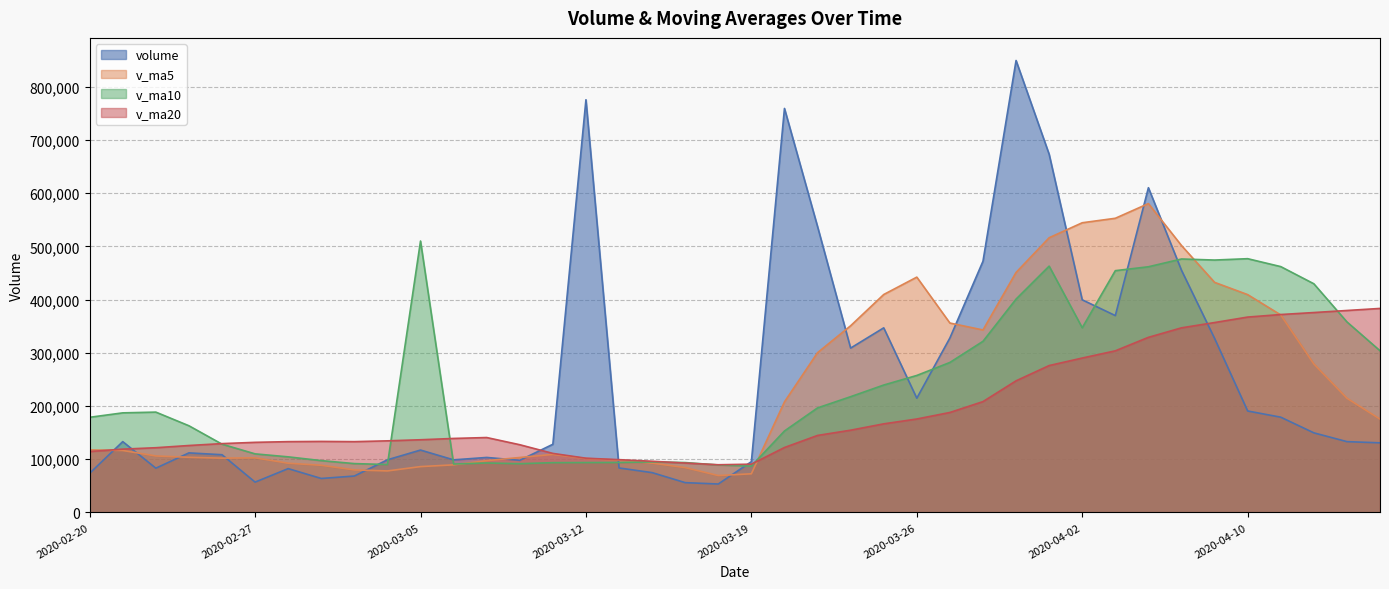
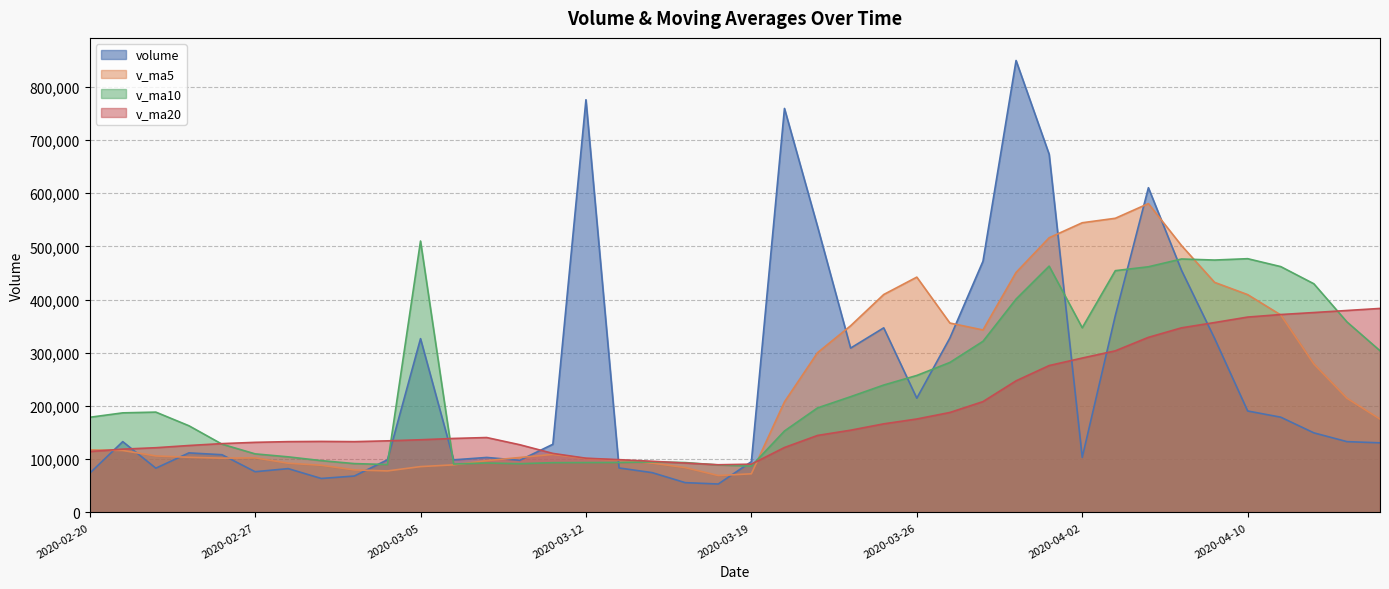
  {
    "volume": {
      "2020-02-20": "70,000",
-     "2020-02-27": "60,000",
-     "2020-03-05": "120,000",
+     "2020-02-27": "80,000",
+     "2020-03-05": "330,000",
      "2020-03-12": "780,000",
      "2020-03-26": "210,000",
-     "2020-04-02": "400,000",
+     "2020-04-02": "100,000",
      "2020-04-10": "190,000"
    },
    "v_ma10": {
      "2020-02-20": "180,000",
      "2020-02-27": "110,000",
      "2020-03-05": "510,000",
      "2020-03-12": "90,000",
      "2020-03-26": "260,000",
      "2020-04-02": "350,000",
      "2020-04-10": "480,000"
    }
  }
